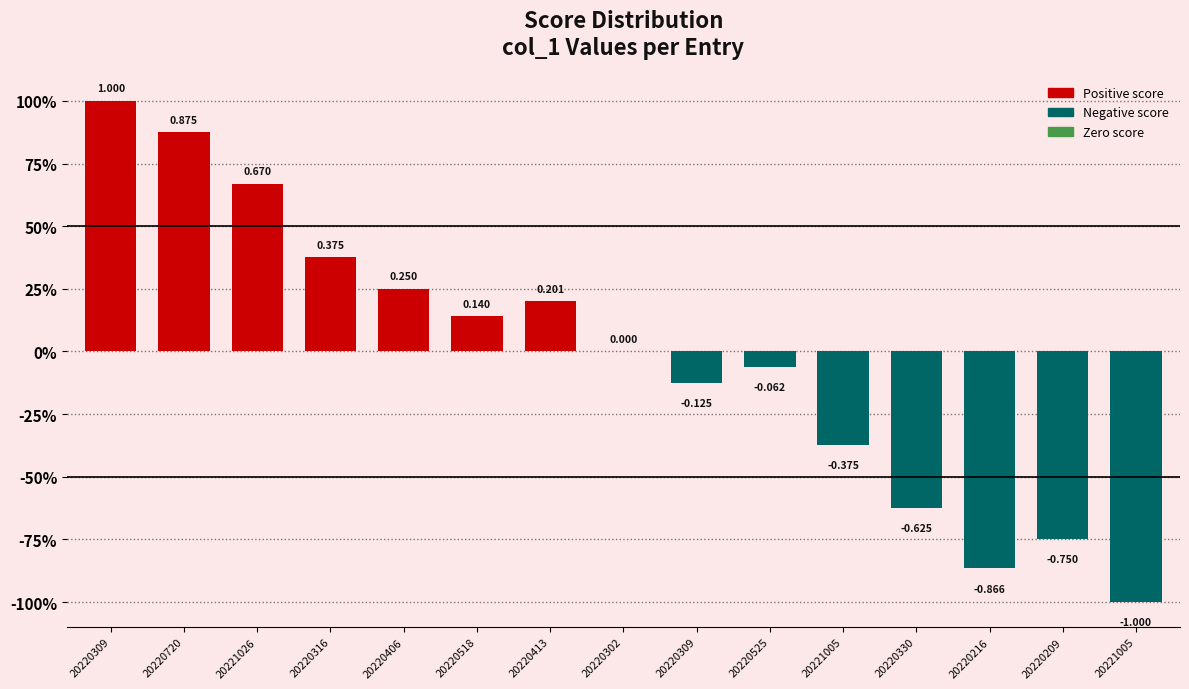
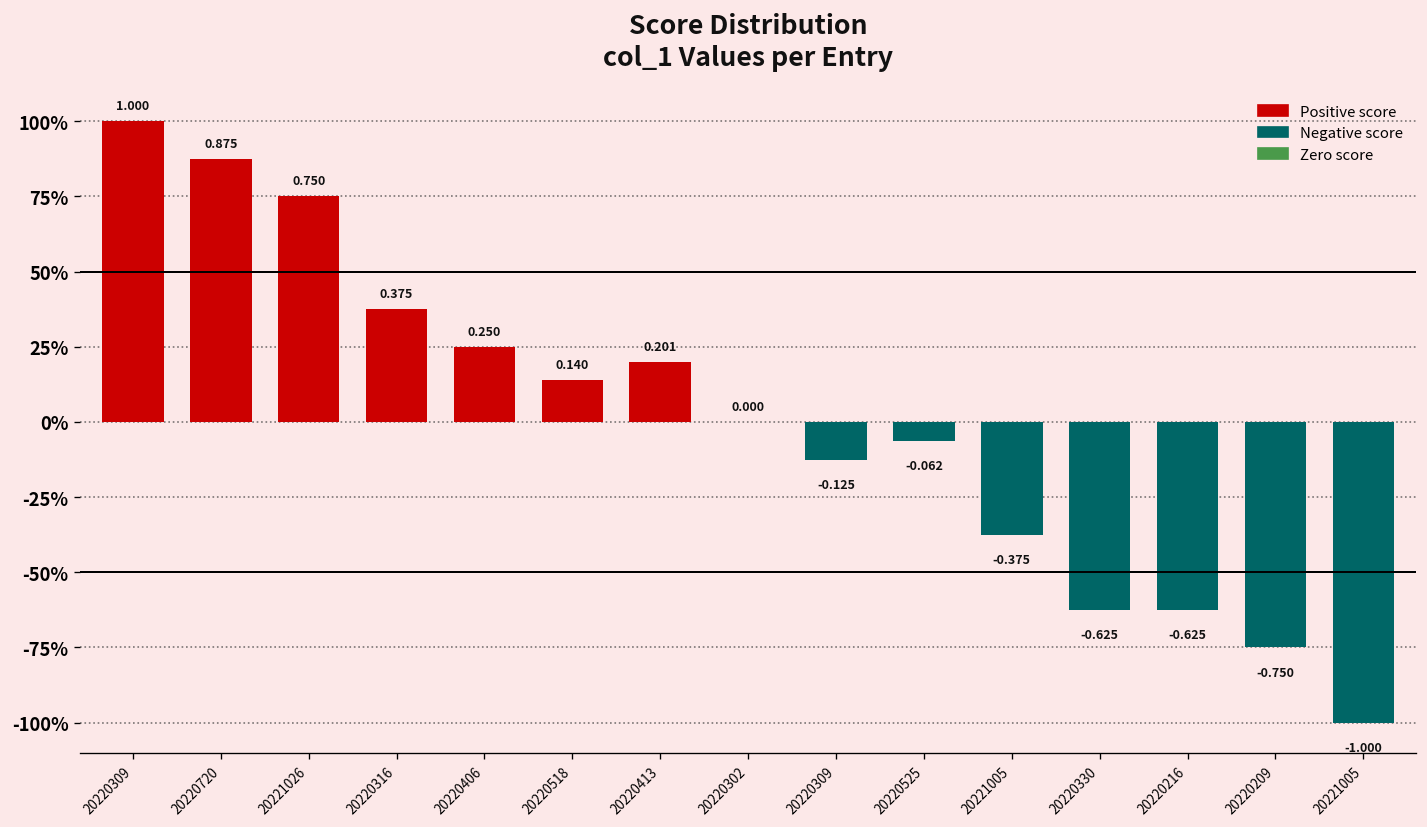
  {
    "20220720": 0.875,
-   "20221026": 0.670,
+   "20221026": 0.750,
    "20220316": 0.375,
    "20220406": 0.250,
    "20220518": 0.140,
    "20220413": 0.201,
    "20220302": 0.000,
    "20220525": -0.062,
    "20220330": -0.625,
-   "20220216": -0.866,
+   "20220216": -0.625,
    "20220209": -0.750
  }
